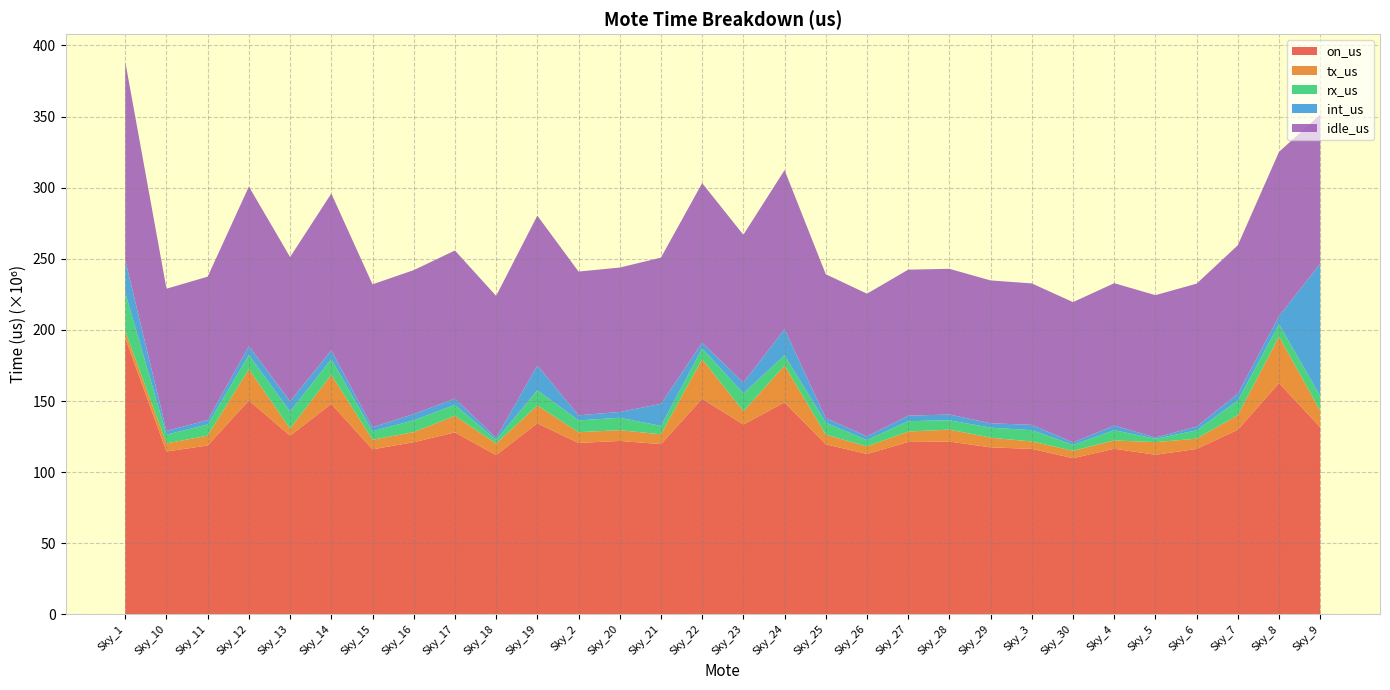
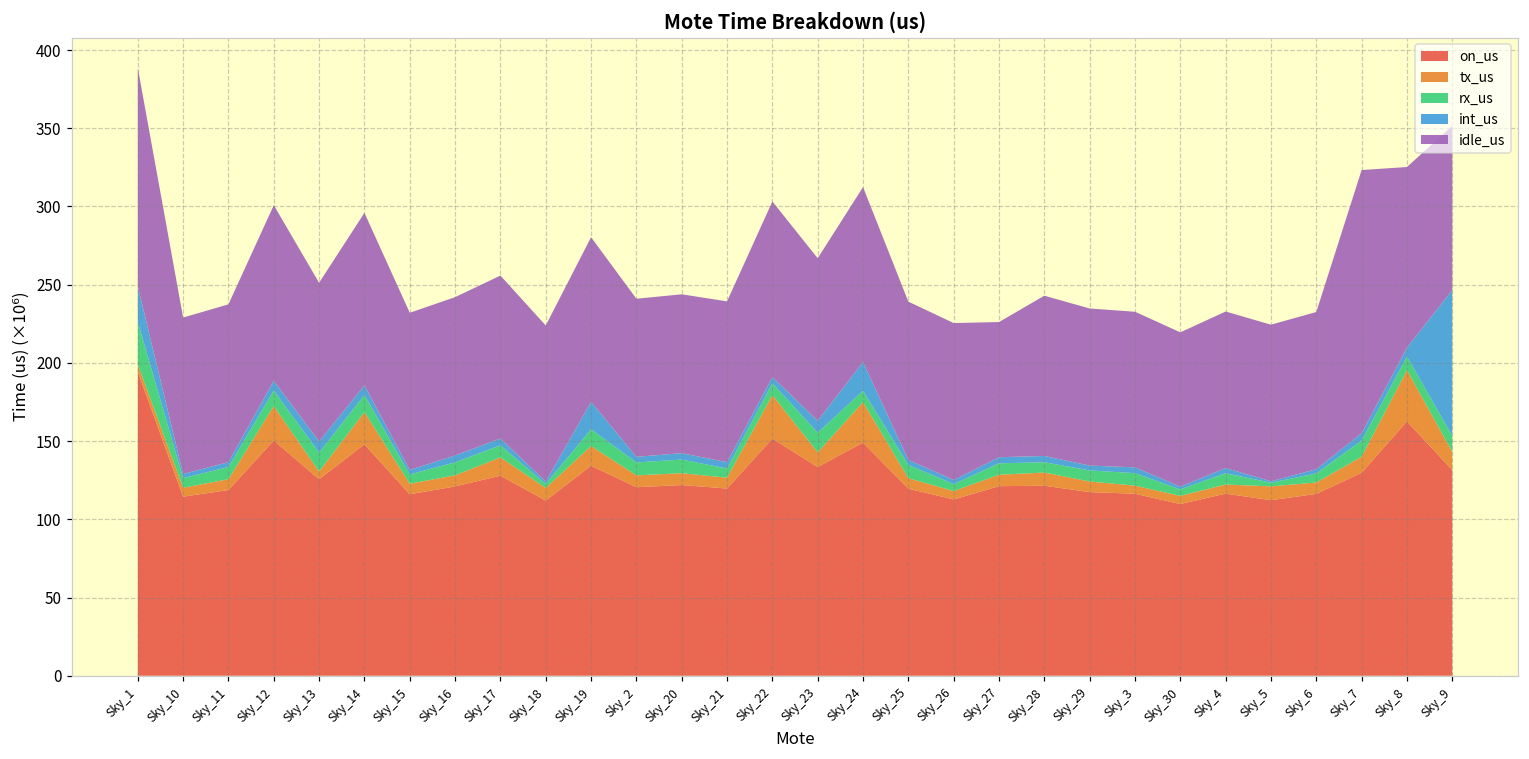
  {
    "rx_us": {
      "Sky_1": 27,
      "Sky_10": 6,
      "Sky_11": 8,
      "Sky_12": 10,
      "Sky_13": 12,
      "Sky_14": 11,
      "Sky_15": 6,
      "Sky_16": 8,
      "Sky_17": 8,
      "Sky_19": 11,
      "Sky_2": 8,
      "Sky_20": 9,
      "Sky_21": 6,
      "Sky_22": 8,
      "Sky_23": 13,
      "Sky_24": 7,
      "Sky_25": 8,
      "Sky_26": 4,
      "Sky_27": 7,
      "Sky_28": 7,
      "Sky_29": 7,
      "Sky_3": 8,
      "Sky_4": 7,
      "Sky_6": 6,
      "Sky_7": 10,
      "Sky_8": 9,
      "Sky_9": 10
    },
    "int_us": {
      "Sky_1": 23,
      "Sky_10": 3,
      "Sky_11": 3,
      "Sky_12": 6,
      "Sky_13": 7,
      "Sky_14": 6,
      "Sky_15": 3,
      "Sky_16": 4,
      "Sky_17": 4,
      "Sky_19": 17,
      "Sky_2": 4,
      "Sky_20": 4,
-     "Sky_21": 15,
+     "Sky_21": 4,
      "Sky_22": 4,
      "Sky_23": 8,
      "Sky_24": 18,
      "Sky_25": 3,
      "Sky_26": 3,
      "Sky_27": 4,
      "Sky_28": 4,
      "Sky_29": 3,
      "Sky_3": 4,
      "Sky_4": 3,
      "Sky_6": 3,
      "Sky_7": 5,
      "Sky_8": 6,
      "Sky_9": 93
    },
    "idle_us": {
      "Sky_1": 140,
      "Sky_10": 100,
      "Sky_11": 101,
      "Sky_12": 112,
      "Sky_13": 101,
      "Sky_14": 110,
      "Sky_15": 100,
      "Sky_16": 101,
      "Sky_17": 104,
      "Sky_18": 100,
      "Sky_19": 105,
      "Sky_2": 101,
      "Sky_20": 102,
      "Sky_21": 103,
      "Sky_22": 112,
      "Sky_23": 104,
      "Sky_24": 112,
      "Sky_25": 101,
      "Sky_26": 100,
-     "Sky_27": 103,
+     "Sky_27": 86,
      "Sky_28": 102,
      "Sky_29": 100,
      "Sky_3": 99,
      "Sky_30": 99,
      "Sky_4": 100,
      "Sky_5": 100,
      "Sky_6": 100,
-     "Sky_7": 104,
+     "Sky_7": 168,
      "Sky_8": 115
    }
  }
